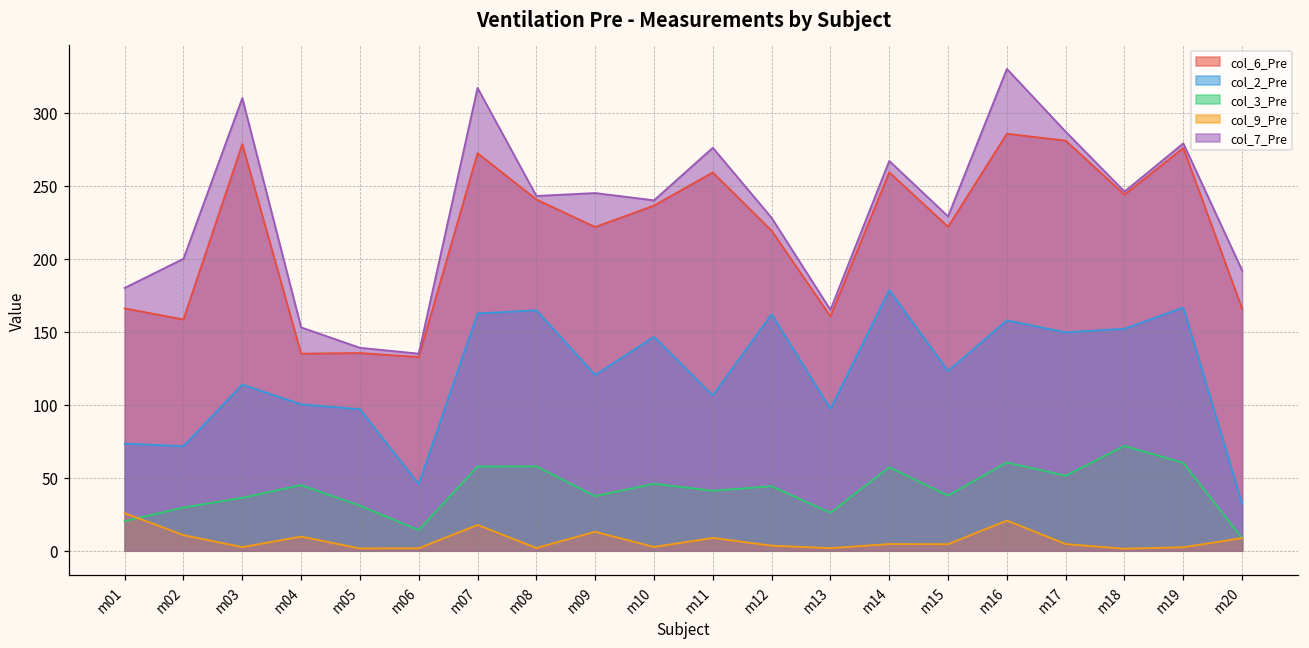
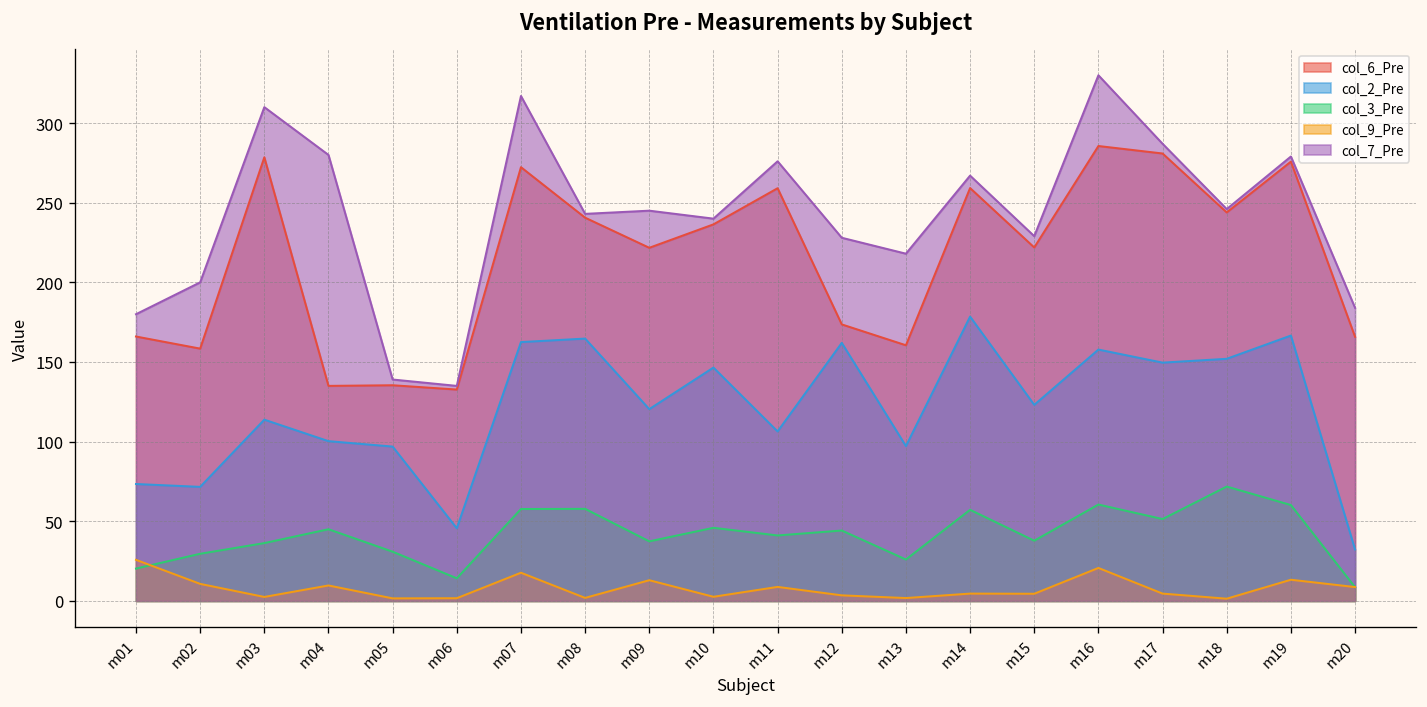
  {
    "col_6_Pre": {
      "m01": 166,
      "m02": 158,
      "m03": 279,
      "m04": 135,
      "m05": 135,
      "m06": 133,
      "m07": 272,
      "m08": 241,
      "m09": 222,
      "m10": 236,
      "m11": 259,
-     "m12": 219,
+     "m12": 174,
      "m13": 161,
      "m14": 259,
      "m15": 222,
      "m16": 286,
      "m17": 281,
      "m18": 244,
      "m19": 276,
      "m20": 166
    },
    "col_2_Pre": {
      "m01": 73,
      "m02": 72,
      "m03": 114,
      "m04": 100,
      "m05": 97,
      "m06": 46,
      "m07": 163,
      "m08": 165,
      "m09": 120,
      "m10": 147,
      "m11": 106,
      "m12": 162,
      "m13": 97,
      "m14": 179,
      "m15": 123,
      "m16": 158,
      "m17": 150,
      "m18": 152,
      "m19": 167,
      "m20": 32
    },
    "col_3_Pre": {
      "m01": 20,
      "m02": 30,
      "m03": 36,
      "m04": 45,
      "m05": 31,
      "m06": 14,
      "m07": 58,
      "m08": 58,
      "m09": 37,
      "m10": 46,
      "m11": 41,
      "m12": 44,
      "m13": 26,
      "m14": 57,
      "m15": 38,
      "m16": 61,
      "m17": 51,
      "m18": 72,
      "m19": 60
    },
    "col_9_Pre": {
      "m01": 26,
      "m02": 11,
      "m03": 3,
      "m04": 10,
      "m05": 2,
      "m06": 2,
      "m07": 18,
      "m08": 2,
      "m09": 13,
      "m10": 3,
      "m11": 9,
      "m12": 4,
      "m13": 2,
      "m14": 5,
      "m15": 5,
      "m16": 21,
      "m17": 5,
      "m18": 1,
-     "m19": 2
+     "m19": 13
    },
    "col_7_Pre": {
      "m01": 180,
      "m02": 200,
      "m03": 310,
-     "m04": 153,
+     "m04": 280,
      "m05": 139,
      "m06": 135,
      "m07": 317,
      "m08": 243,
      "m09": 245,
      "m10": 240,
      "m11": 276,
      "m12": 228,
-     "m13": 165,
+     "m13": 218,
      "m14": 267,
      "m15": 229,
      "m16": 330,
      "m17": 287,
      "m18": 246,
      "m19": 279,
-     "m20": 192
+     "m20": 184
    }
  }
